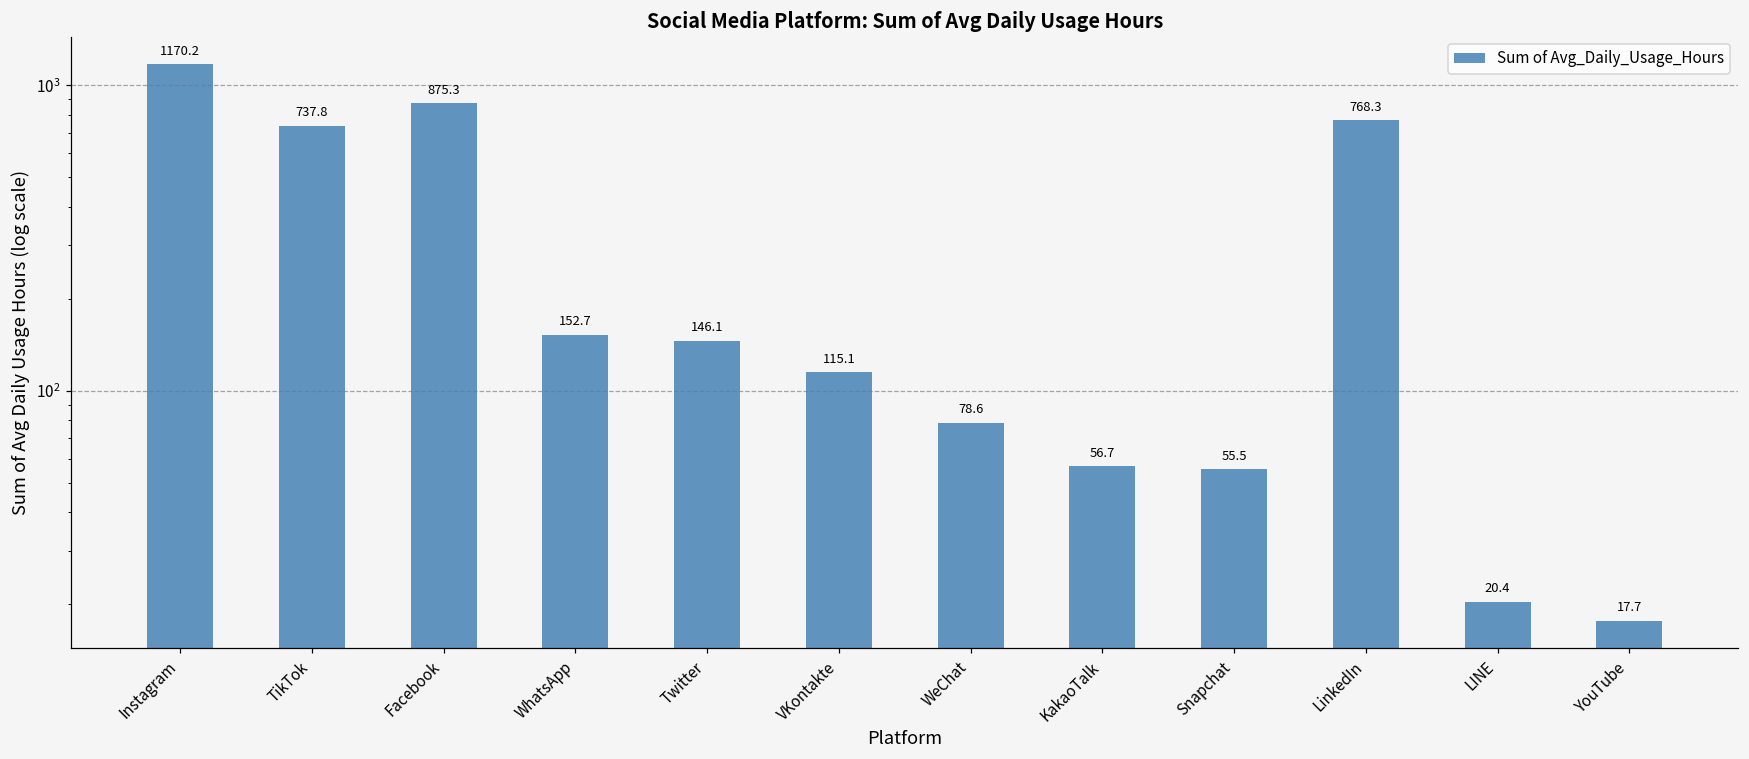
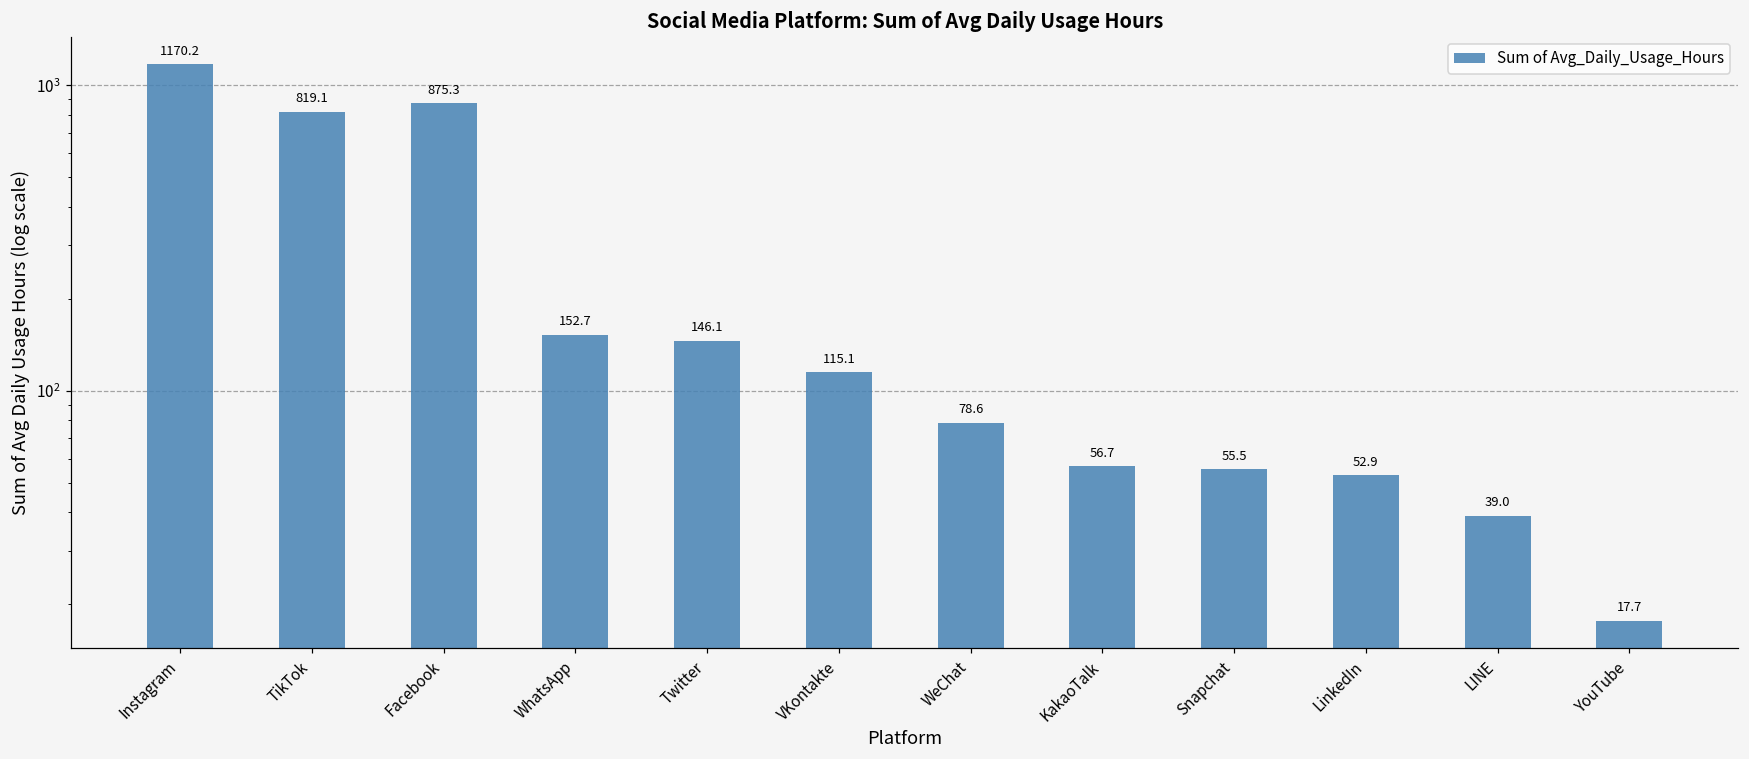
  {
    "Instagram": 1170.2,
-   "TikTok": 737.8,
+   "TikTok": 819.1,
    "Facebook": 875.3,
    "WhatsApp": 152.7,
    "Twitter": 146.1,
    "VKontakte": 115.1,
    "WeChat": 78.6,
    "KakaoTalk": 56.7,
    "Snapchat": 55.5,
-   "LinkedIn": 768.3,
-   "LINE": 20.4,
+   "LinkedIn": 52.9,
+   "LINE": 39.0,
    "YouTube": 17.7
  }
